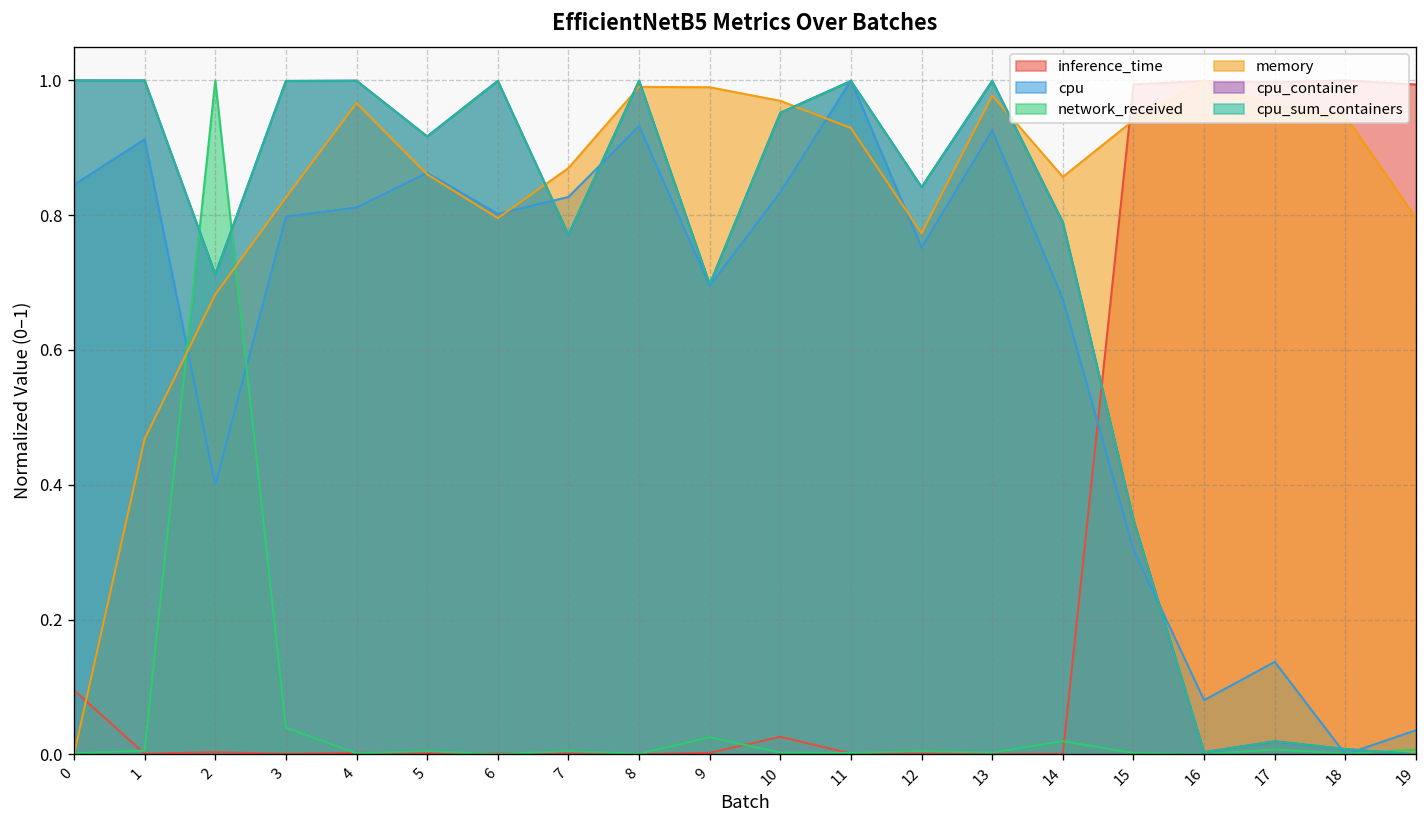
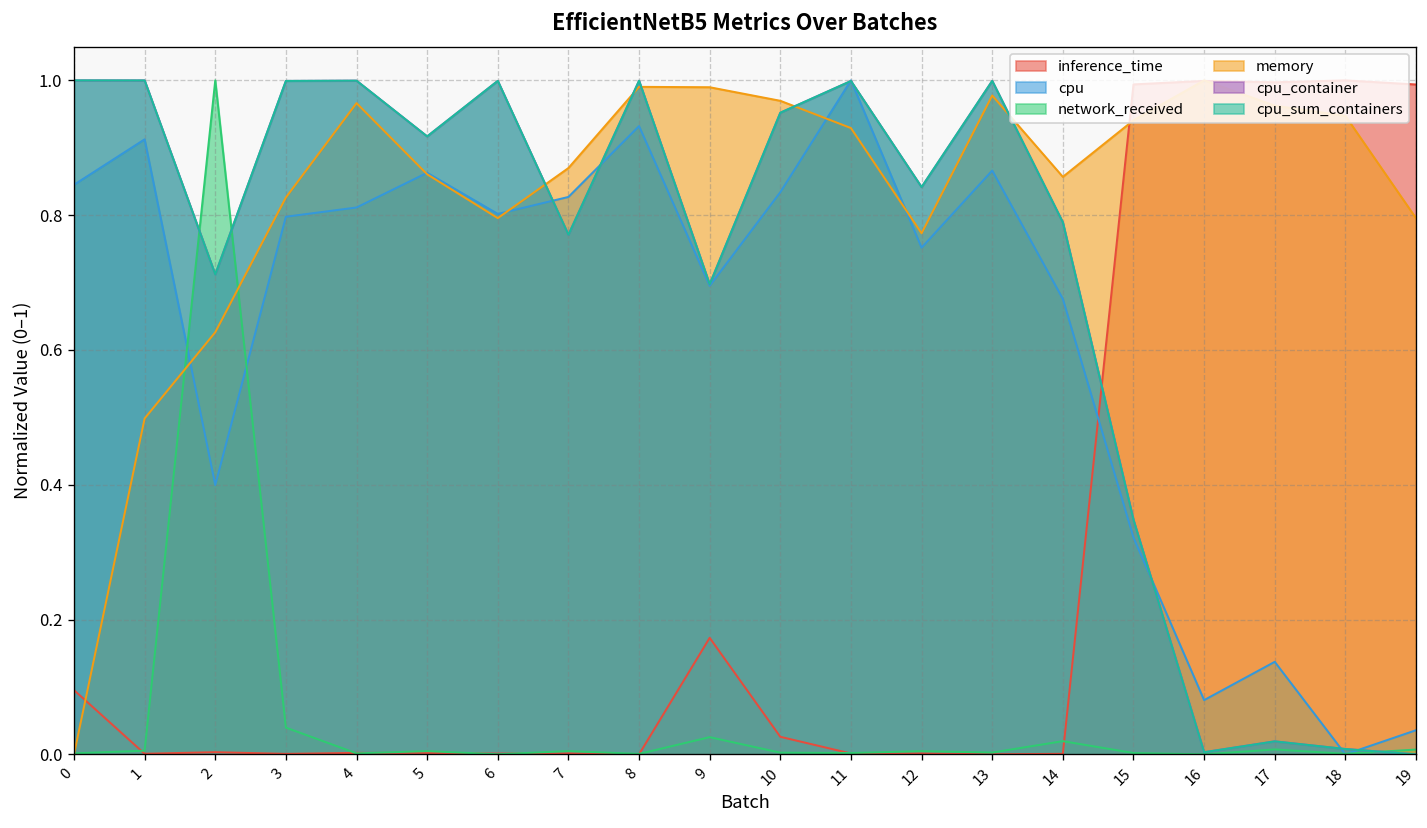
  {
    "inference_time": {
      "0": 0.10,
      "2": 0.00,
      "3": 0.00,
-     "9": 0.00,
+     "9": 0.17,
      "10": 0.03,
      "14": 0.00,
      "19": 0.99
    },
    "cpu": {
      "0": 0.85,
      "1": 0.91,
      "2": 0.40,
      "3": 0.80,
      "4": 0.81,
      "6": 0.80,
      "7": 0.83,
      "8": 0.93,
      "10": 0.83,
      "12": 0.75,
-     "13": 0.93,
+     "13": 0.87,
      "14": 0.68,
-     "15": 0.30,
+     "15": 0.32,
      "16": 0.08,
      "17": 0.14,
      "19": 0.04
    },
    "memory": {
-     "1": 0.47,
-     "2": 0.68,
+     "1": 0.50,
+     "2": 0.63,
      "3": 0.83,
      "4": 0.97,
      "6": 0.80,
      "7": 0.87,
      "8": 0.99,
      "9": 0.99,
      "10": 0.97,
      "11": 0.93,
      "12": 0.77,
      "13": 0.98,
      "14": 0.86,
      "19": 0.80
    }
  }
